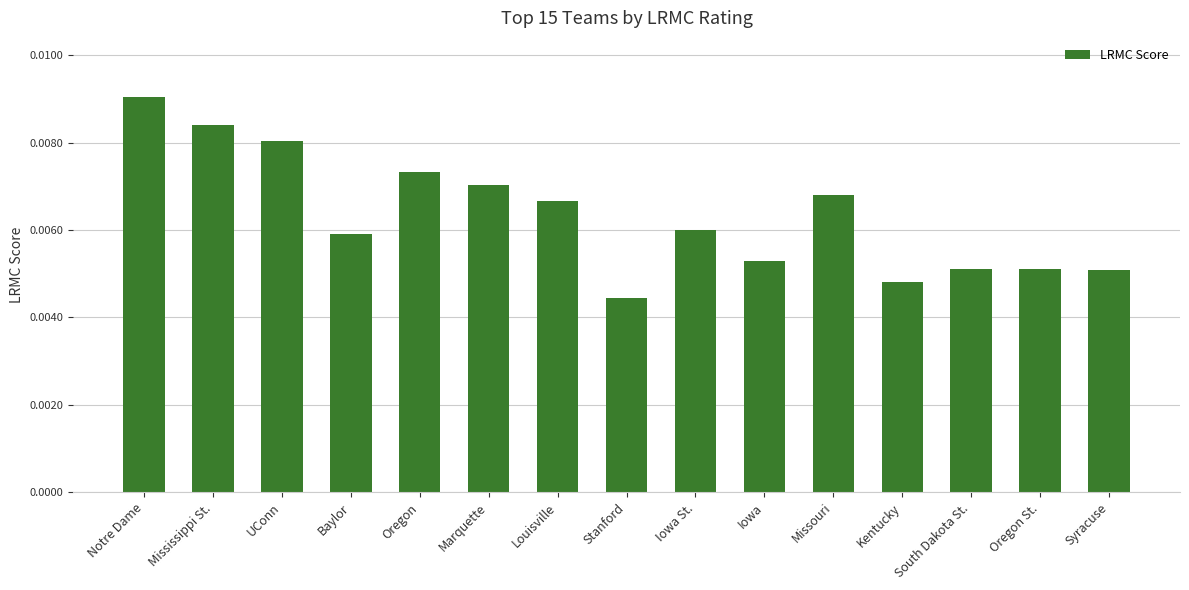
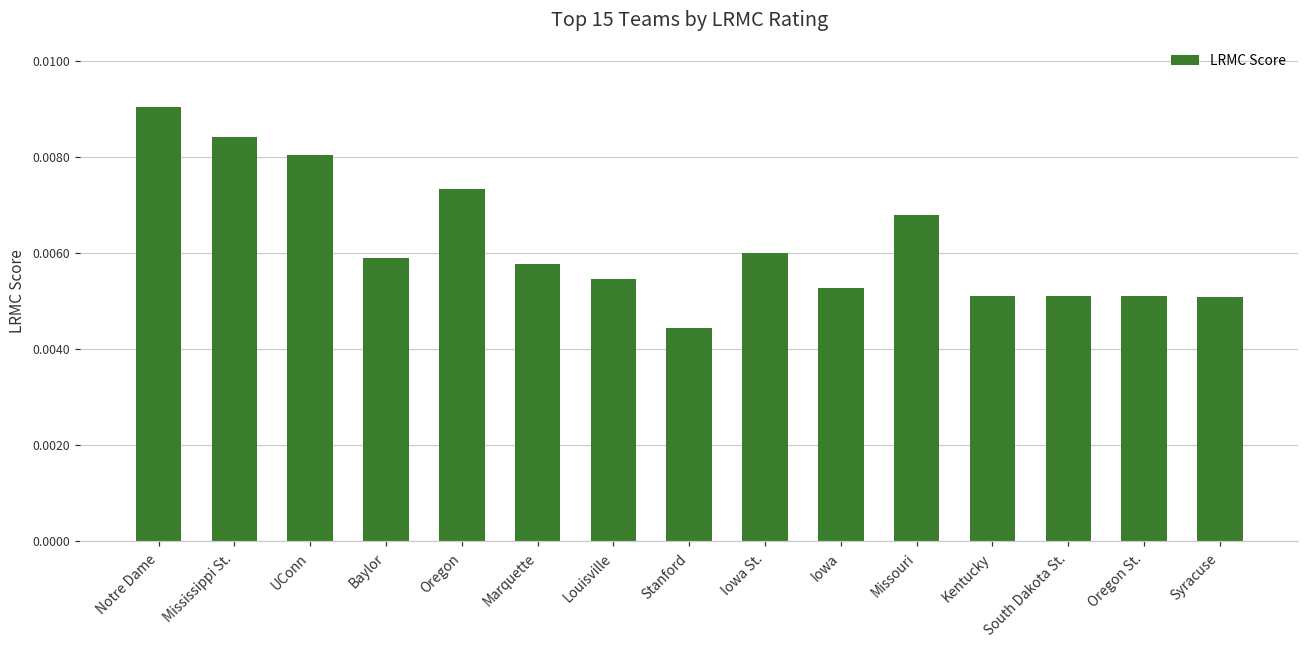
  {
    "Notre Dame": 0.0090,
    "Mississippi St.": 0.0084,
    "UConn": 0.0080,
    "Baylor": 0.0059,
    "Oregon": 0.0073,
-   "Marquette": 0.0070,
-   "Louisville": 0.0067,
+   "Marquette": 0.0058,
+   "Louisville": 0.0055,
    "Stanford": 0.0044,
    "Iowa St.": 0.0060,
    "Iowa": 0.0053,
    "Missouri": 0.0068,
-   "Kentucky": 0.0048,
+   "Kentucky": 0.0051,
    "South Dakota St.": 0.0051,
    "Oregon St.": 0.0051,
    "Syracuse": 0.0051
  }
